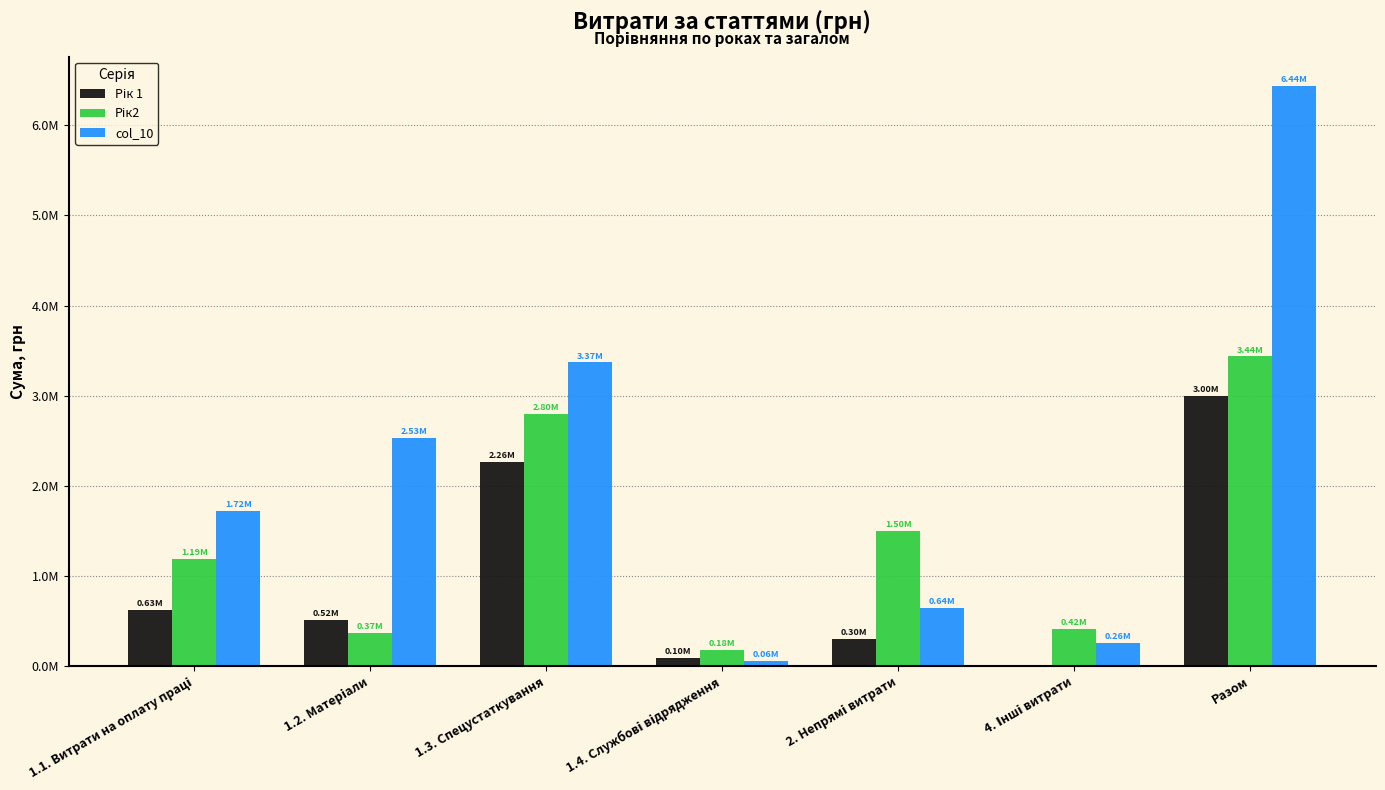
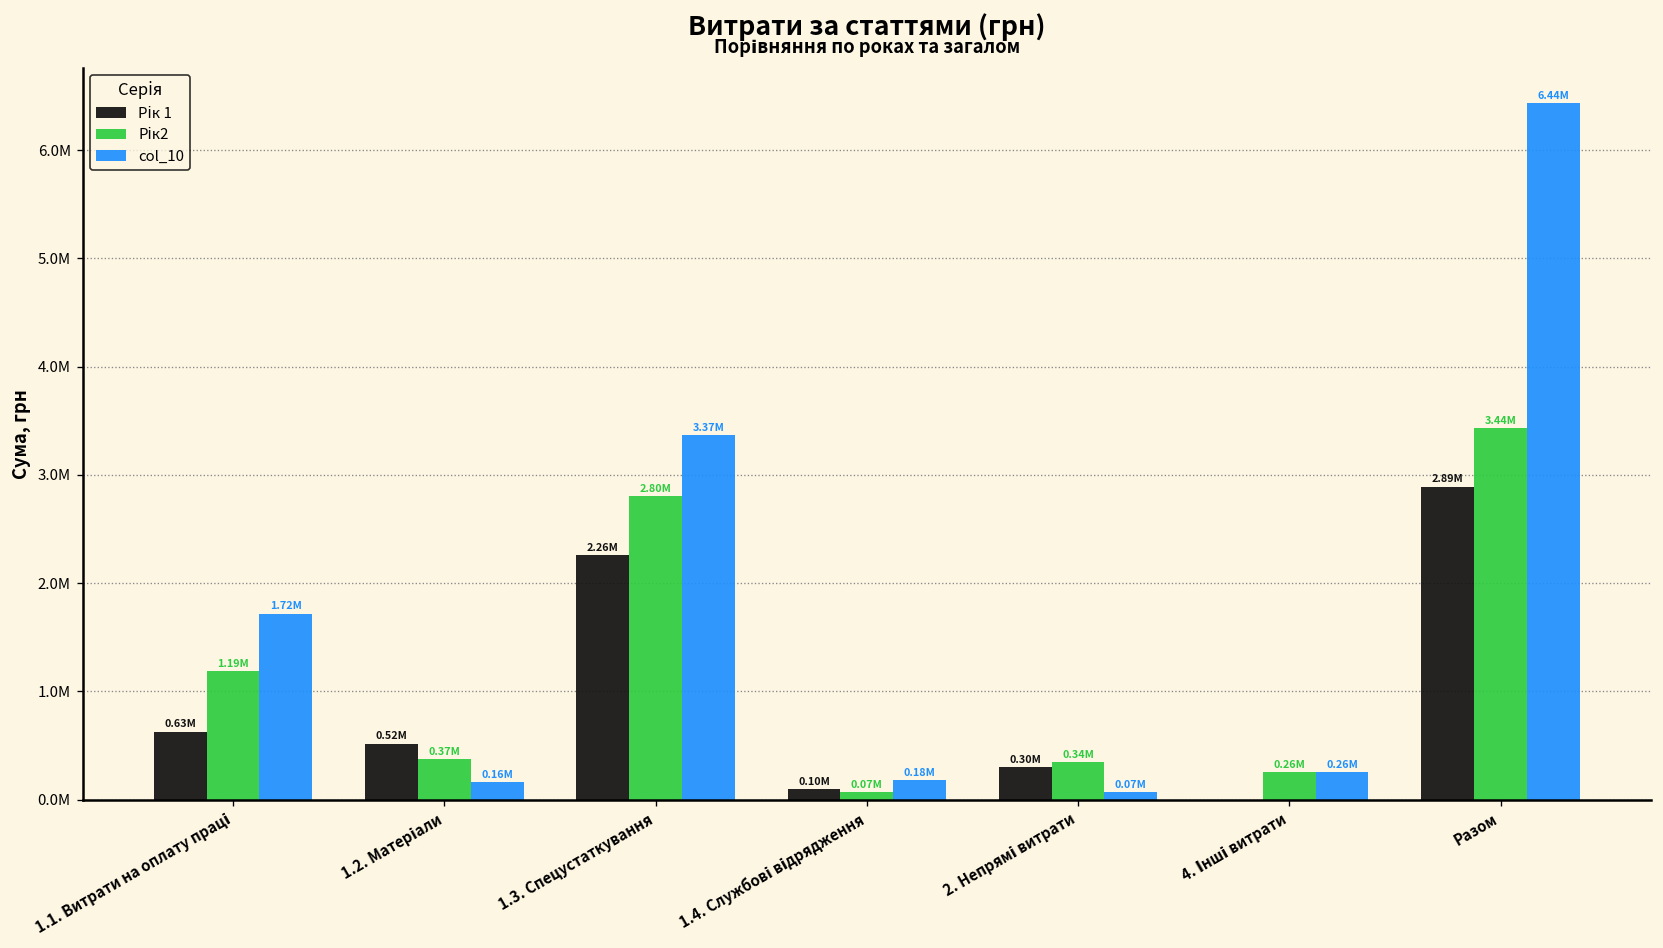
  {
    "Рік 1": {
      "1.1. Витрати на оплату праці": "0.63M",
      "1.2. Матеріали": "0.52M",
      "1.3. Спецустаткування": "2.26M",
      "1.4. Службові відрядження": "0.10M",
      "2. Непрямі витрати": "0.30M",
-     "Разом": "3.00M"
+     "Разом": "2.89M"
    },
    "Рік2": {
      "1.1. Витрати на оплату праці": "1.19M",
      "1.2. Матеріали": "0.37M",
      "1.3. Спецустаткування": "2.80M",
-     "1.4. Службові відрядження": "0.18M",
-     "2. Непрямі витрати": "1.50M",
-     "4. Інші витрати": "0.42M",
+     "1.4. Службові відрядження": "0.07M",
+     "2. Непрямі витрати": "0.34M",
+     "4. Інші витрати": "0.26M",
      "Разом": "3.44M"
    },
    "col_10": {
      "1.1. Витрати на оплату праці": "1.72M",
-     "1.2. Матеріали": "2.53M",
+     "1.2. Матеріали": "0.16M",
      "1.3. Спецустаткування": "3.37M",
-     "1.4. Службові відрядження": "0.06M",
-     "2. Непрямі витрати": "0.64M",
+     "1.4. Службові відрядження": "0.18M",
+     "2. Непрямі витрати": "0.07M",
      "4. Інші витрати": "0.26M",
      "Разом": "6.44M"
    }
  }
